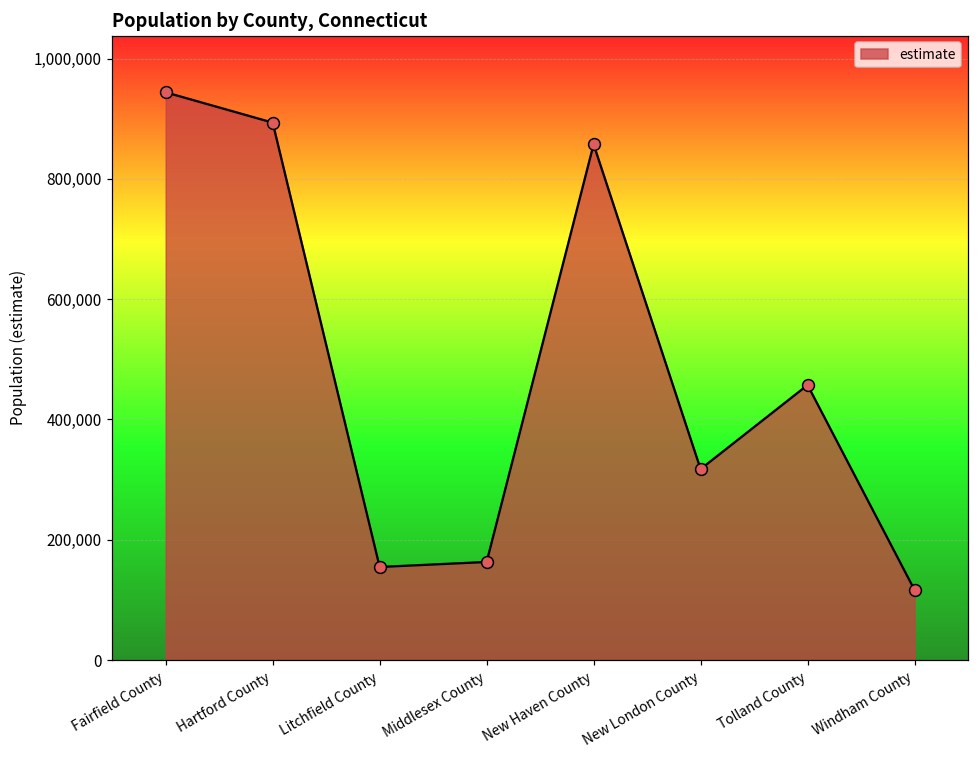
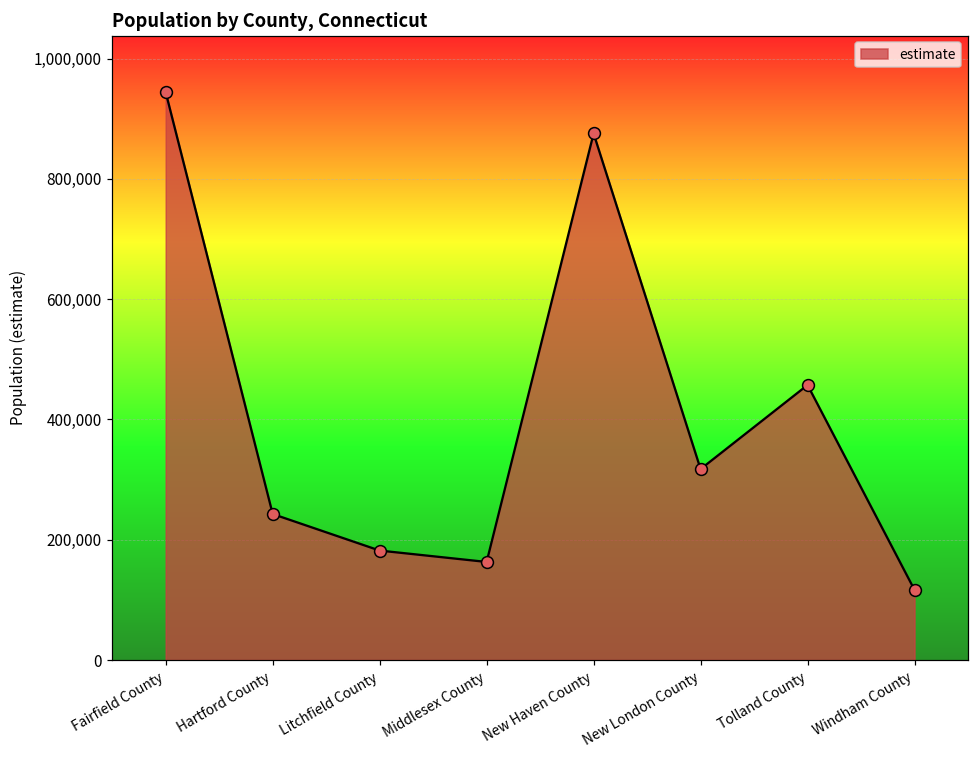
  {
    "Fairfield County": "940,000",
-   "Hartford County": "890,000",
-   "Litchfield County": "150,000",
+   "Hartford County": "240,000",
+   "Litchfield County": "180,000",
    "Middlesex County": "160,000",
-   "New Haven County": "860,000",
+   "New Haven County": "880,000",
    "New London County": "320,000",
    "Tolland County": "460,000",
    "Windham County": "120,000"
  }
